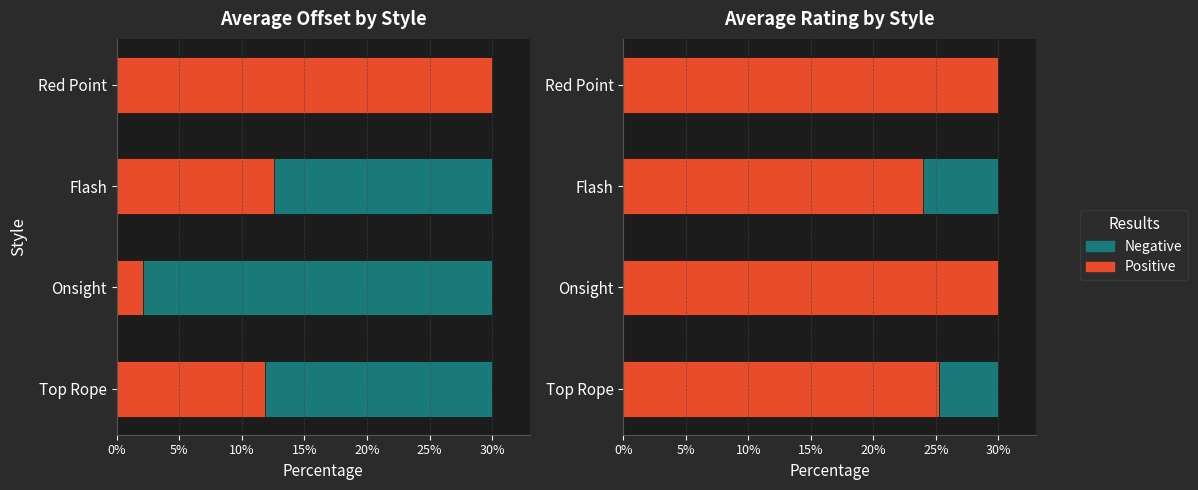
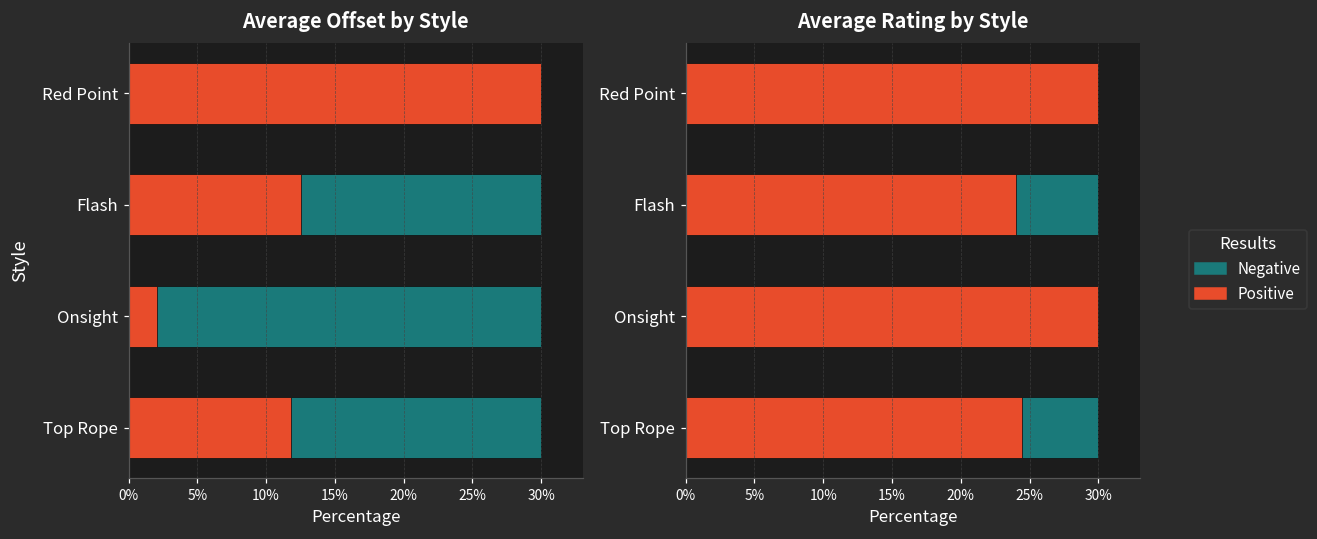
  {
    "Average Offset by Style": {
      "Negative": {
        "Red Point": "30.0%",
        "Flash": "30.0%",
        "Onsight": "30.0%",
        "Top Rope": "30.0%"
      },
      "Positive": {
        "Red Point": "30.0%"
      }
    },
    "Average Rating by Style": {
      "Negative": {
        "Red Point": "30.0%",
        "Flash": "30.0%",
        "Onsight": "30.0%",
        "Top Rope": "30.0%"
      },
      "Positive": {
        "Red Point": "30.0%",
        "Onsight": "30.0%",
-       "Top Rope": "25.3%"
+       "Top Rope": "24.5%"
      }
    }
  }
